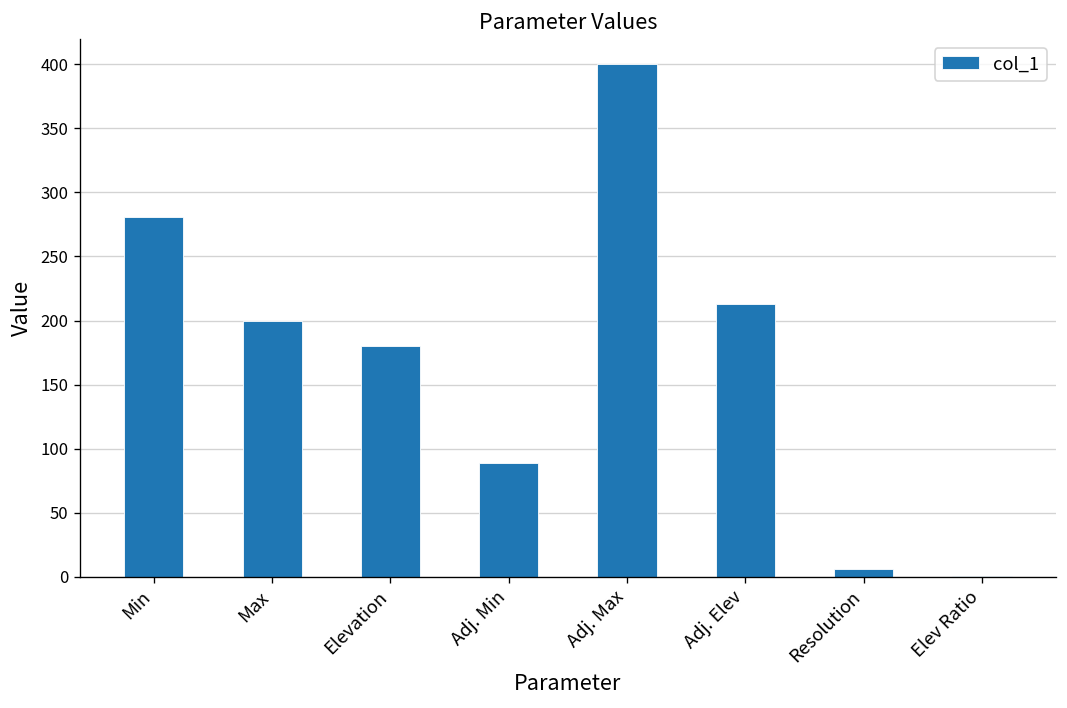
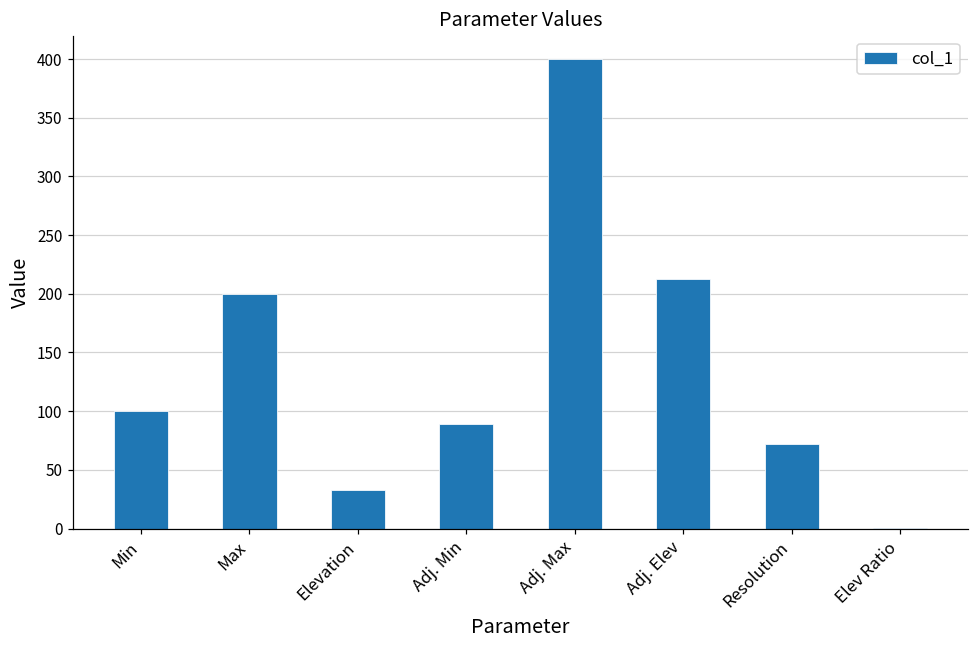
  {
-   "Min": 281,
+   "Min": 100,
    "Max": 200,
-   "Elevation": 180,
+   "Elevation": 33,
    "Adj. Min": 89,
    "Adj. Max": 400,
    "Adj. Elev": 213,
-   "Resolution": 6
+   "Resolution": 72
  }
